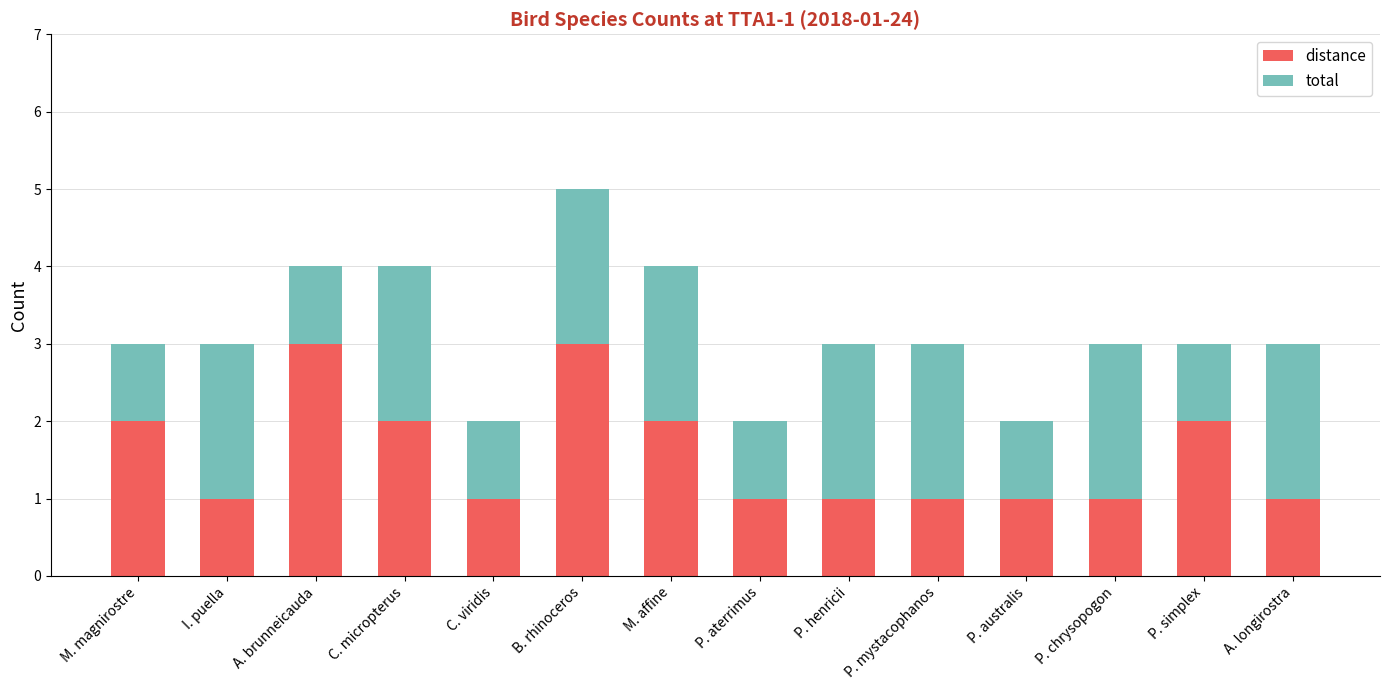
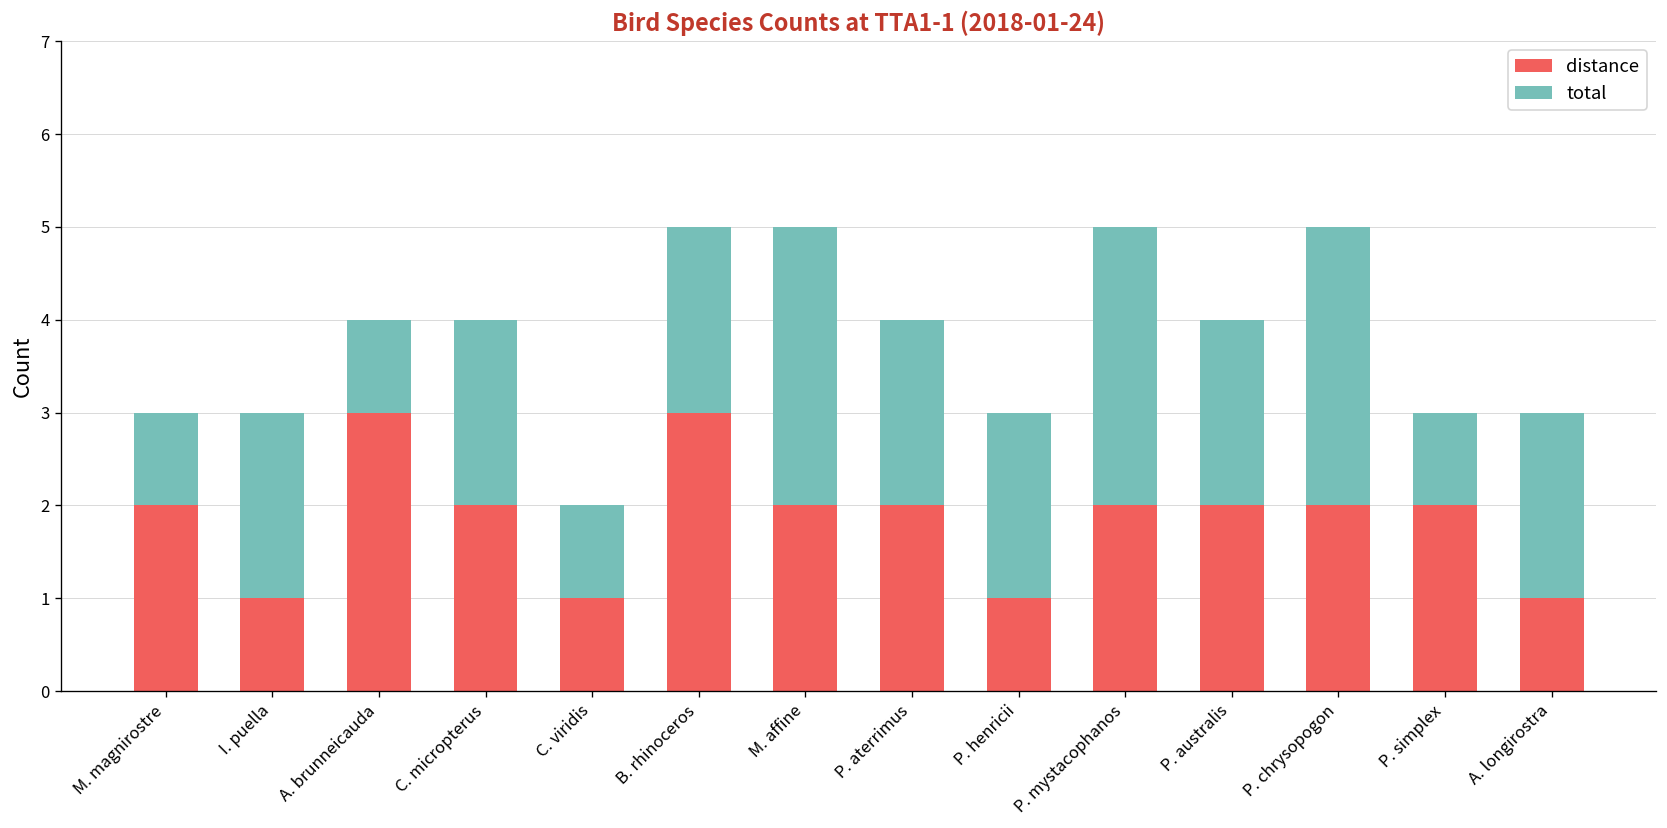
  {
    "distance": {
      "M. magnirostre": 2,
      "I. puella": 1,
      "A. brunneicauda": 3,
      "C. micropterus": 2,
      "C. viridis": 1,
      "B. rhinoceros": 3,
      "M. affine": 2,
-     "P. aterrimus": 1,
+     "P. aterrimus": 2,
      "P. henricii": 1,
-     "P. mystacophanos": 1,
-     "P. australis": 1,
-     "P. chrysopogon": 1,
+     "P. mystacophanos": 2,
+     "P. australis": 2,
+     "P. chrysopogon": 2,
      "P. simplex": 2,
      "A. longirostra": 1
    },
    "total": {
      "M. magnirostre": 1,
      "I. puella": 2,
      "A. brunneicauda": 1,
      "C. micropterus": 2,
      "C. viridis": 1,
      "B. rhinoceros": 2,
-     "M. affine": 2,
-     "P. aterrimus": 1,
+     "M. affine": 3,
+     "P. aterrimus": 2,
      "P. henricii": 2,
-     "P. mystacophanos": 2,
-     "P. australis": 1,
-     "P. chrysopogon": 2,
+     "P. mystacophanos": 3,
+     "P. australis": 2,
+     "P. chrysopogon": 3,
      "P. simplex": 1,
      "A. longirostra": 2
    }
  }
